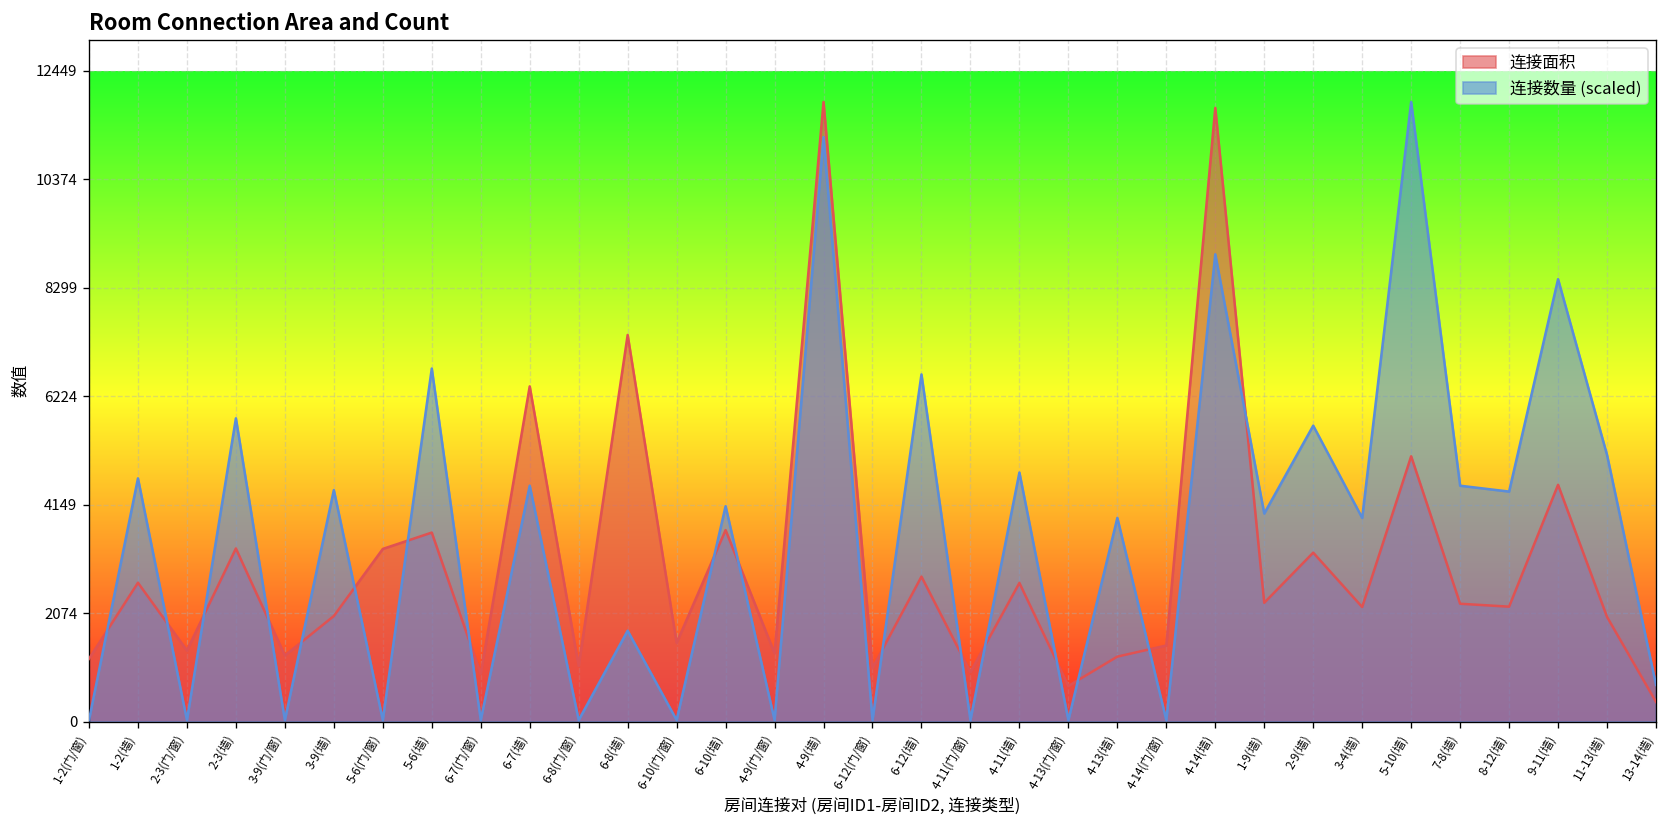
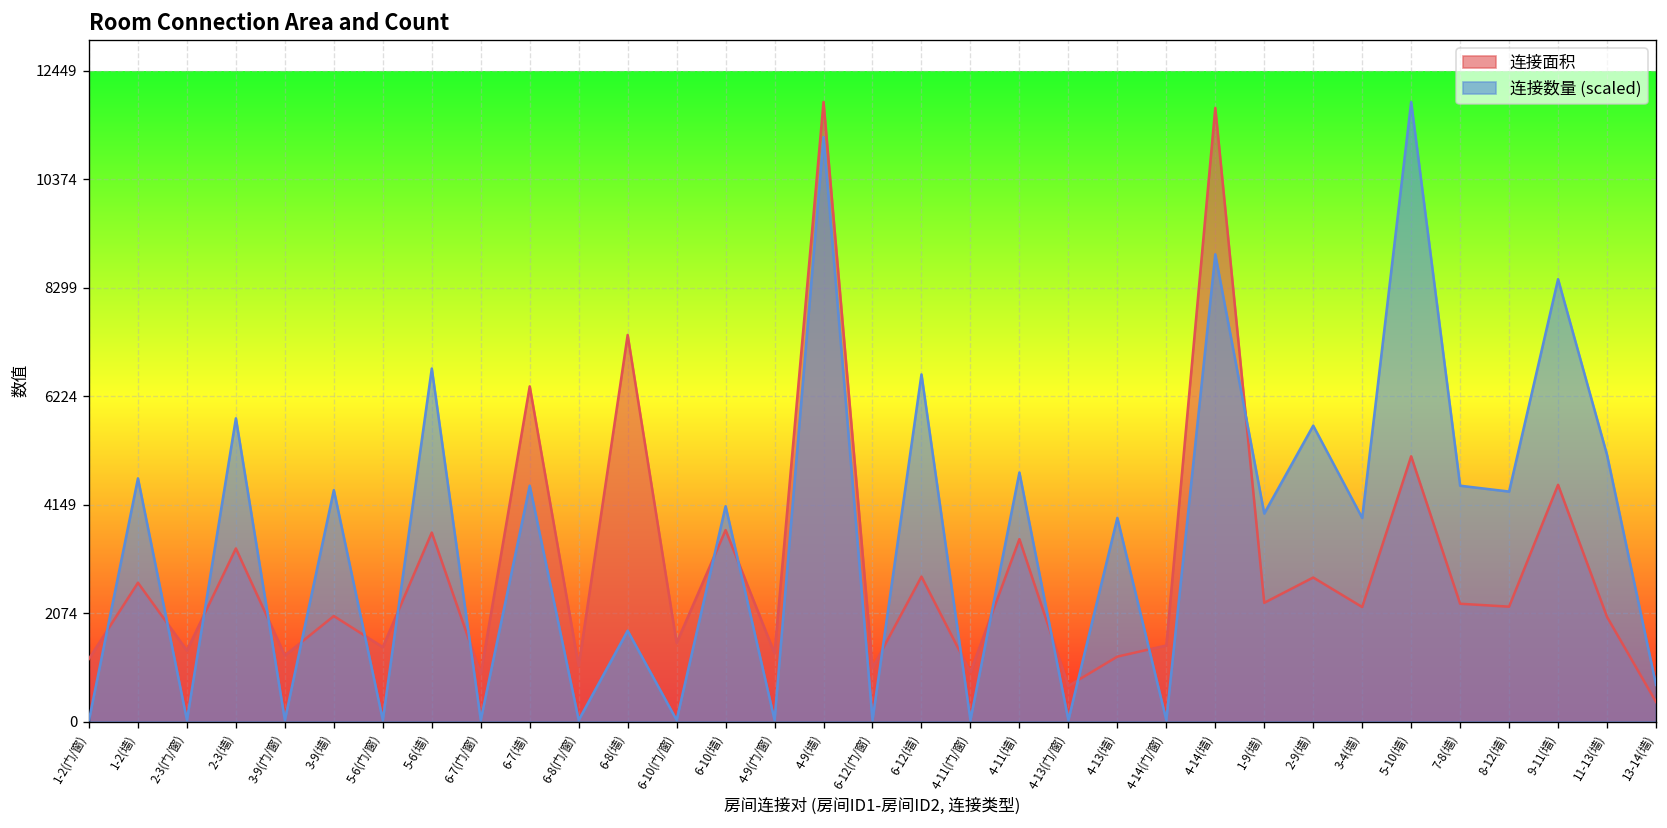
  {
    "连接面积": {
      "1-2(门/窗)": 1200,
      "1-2(墙)": 2700,
      "2-3(门/窗)": 1400,
      "2-3(墙)": 3300,
      "3-9(门/窗)": 1300,
      "3-9(墙)": 2000,
-     "5-6(门/窗)": 3300,
+     "5-6(门/窗)": 1400,
      "5-6(墙)": 3600,
      "6-7(门/窗)": 900,
      "6-7(墙)": 6400,
      "6-8(门/窗)": 1100,
      "6-8(墙)": 7400,
      "6-10(门/窗)": 1500,
      "6-10(墙)": 3700,
      "4-9(门/窗)": 1300,
      "4-9(墙)": 11900,
      "6-12(门/窗)": 1000,
      "6-12(墙)": 2800,
      "4-11(门/窗)": 900,
-     "4-11(墙)": 2700,
+     "4-11(墙)": 3500,
      "4-13(门/窗)": 700,
      "4-13(墙)": 1200,
      "4-14(门/窗)": 1500,
      "4-14(墙)": 11700,
      "1-9(墙)": 2300,
-     "2-9(墙)": 3200,
+     "2-9(墙)": 2800,
      "3-4(墙)": 2200,
      "5-10(墙)": 5100,
      "7-8(墙)": 2300,
      "8-12(墙)": 2200,
      "9-11(墙)": 4500,
      "11-13(墙)": 2000,
      "13-14(墙)": 400
    },
    "连接数量 (scaled)": {
      "1-2(门/窗)": 0,
      "1-2(墙)": 4700,
      "2-3(门/窗)": 0,
      "2-3(墙)": 5800,
      "3-9(门/窗)": 0,
      "3-9(墙)": 4400,
      "5-6(门/窗)": 0,
      "5-6(墙)": 6800,
      "6-7(门/窗)": 0,
      "6-7(墙)": 4500,
      "6-8(门/窗)": 0,
      "6-8(墙)": 1700,
      "6-10(门/窗)": 0,
      "6-10(墙)": 4100,
      "4-9(门/窗)": 0,
      "4-9(墙)": 11200,
      "6-12(门/窗)": 0,
      "6-12(墙)": 6600,
      "4-11(门/窗)": 0,
      "4-11(墙)": 4800,
      "4-13(门/窗)": 0,
      "4-13(墙)": 3900,
      "4-14(门/窗)": 0,
      "4-14(墙)": 8900,
      "1-9(墙)": 4000,
      "2-9(墙)": 5700,
      "3-4(墙)": 3900,
      "5-10(墙)": 11900,
      "7-8(墙)": 4500,
      "8-12(墙)": 4400,
      "9-11(墙)": 8500,
      "11-13(墙)": 5100,
      "13-14(墙)": 700
    }
  }
